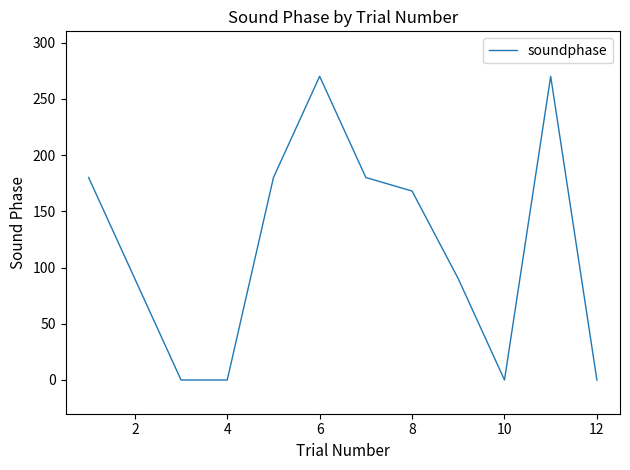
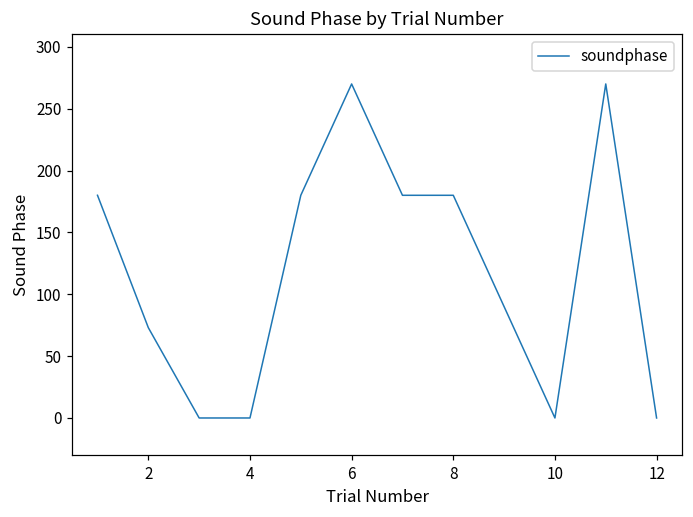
  {
-   "2": 90,
+   "2": 73,
    "4": 0,
    "6": 270,
-   "8": 168,
+   "8": 180,
    "10": 0,
    "12": 0
  }
